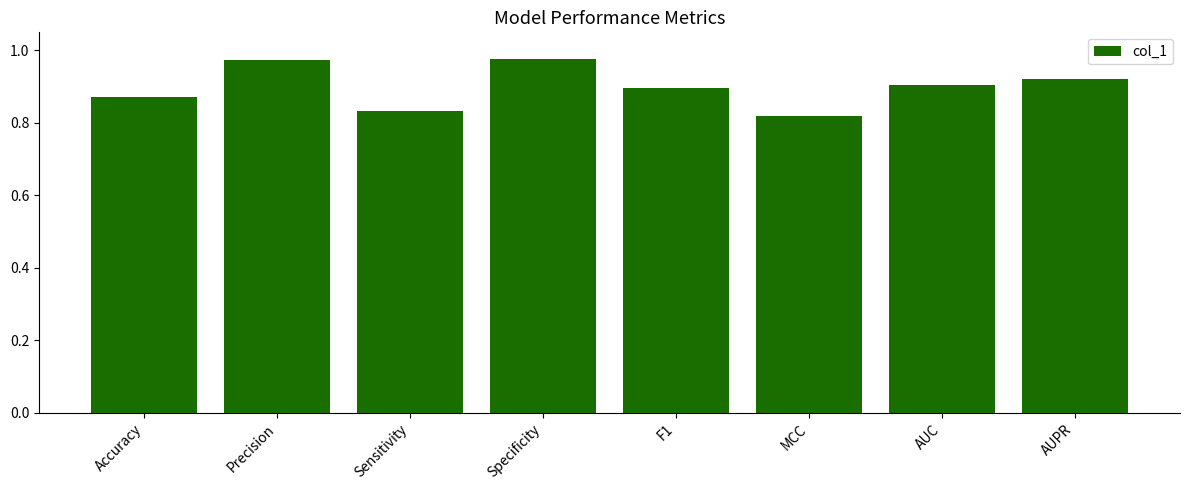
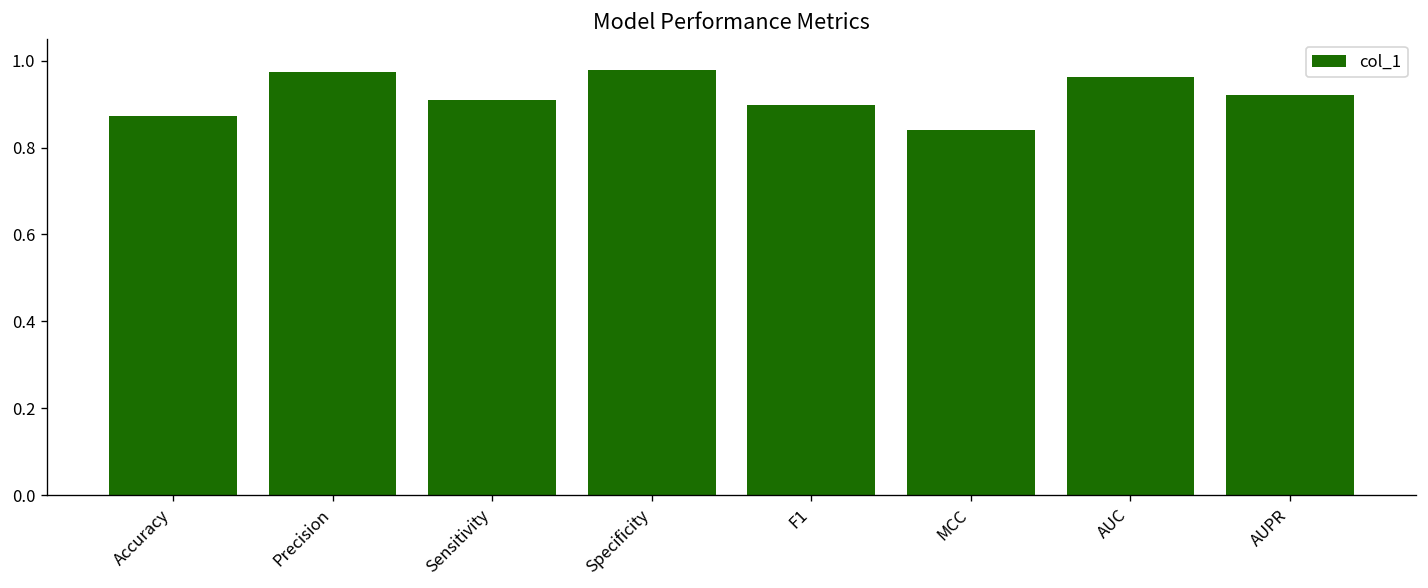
  {
    "Accuracy": 0.87,
    "Precision": 0.97,
-   "Sensitivity": 0.83,
+   "Sensitivity": 0.91,
    "Specificity": 0.98,
    "F1": 0.90,
-   "MCC": 0.82,
-   "AUC": 0.90,
+   "MCC": 0.84,
+   "AUC": 0.96,
    "AUPR": 0.92
  }
